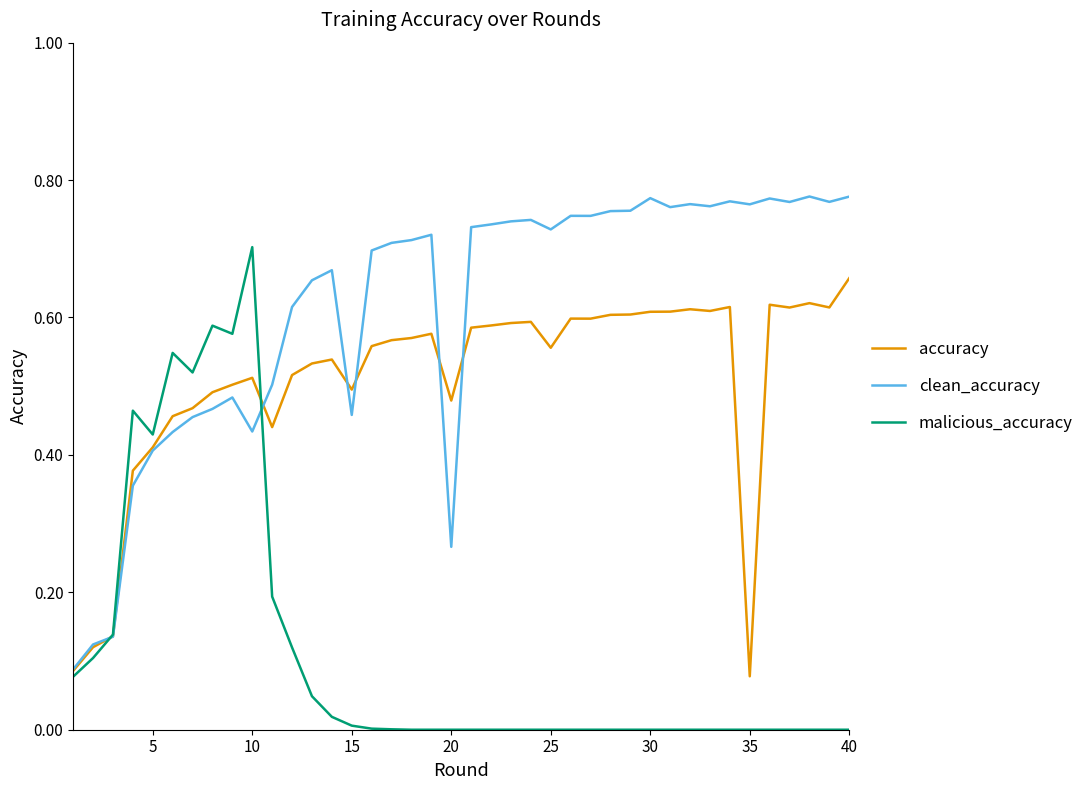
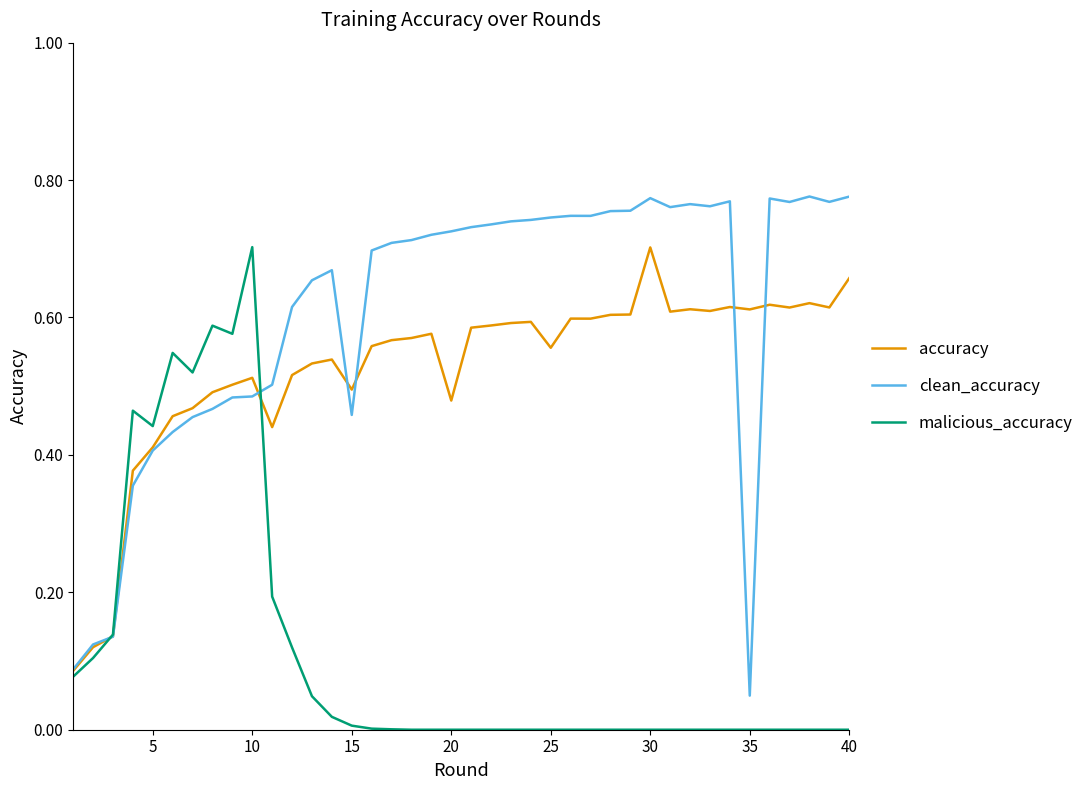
  {
    "accuracy": {
      "5": 0.41,
      "10": 0.51,
      "15": 0.50,
      "20": 0.48,
      "25": 0.56,
-     "30": 0.61,
-     "35": 0.08,
+     "30": 0.70,
+     "35": 0.61,
      "40": 0.66
    },
    "clean_accuracy": {
      "5": 0.41,
-     "10": 0.43,
+     "10": 0.49,
      "15": 0.46,
-     "20": 0.27,
-     "25": 0.73,
+     "20": 0.73,
+     "25": 0.75,
      "30": 0.77,
-     "35": 0.76,
+     "35": 0.05,
      "40": 0.78
    },
    "malicious_accuracy": {
-     "5": 0.43,
+     "5": 0.44,
      "10": 0.70,
      "15": 0.01,
      "20": 0.00,
      "25": 0.00,
      "30": 0.00,
      "35": 0.00,
      "40": 0.00
    }
  }
